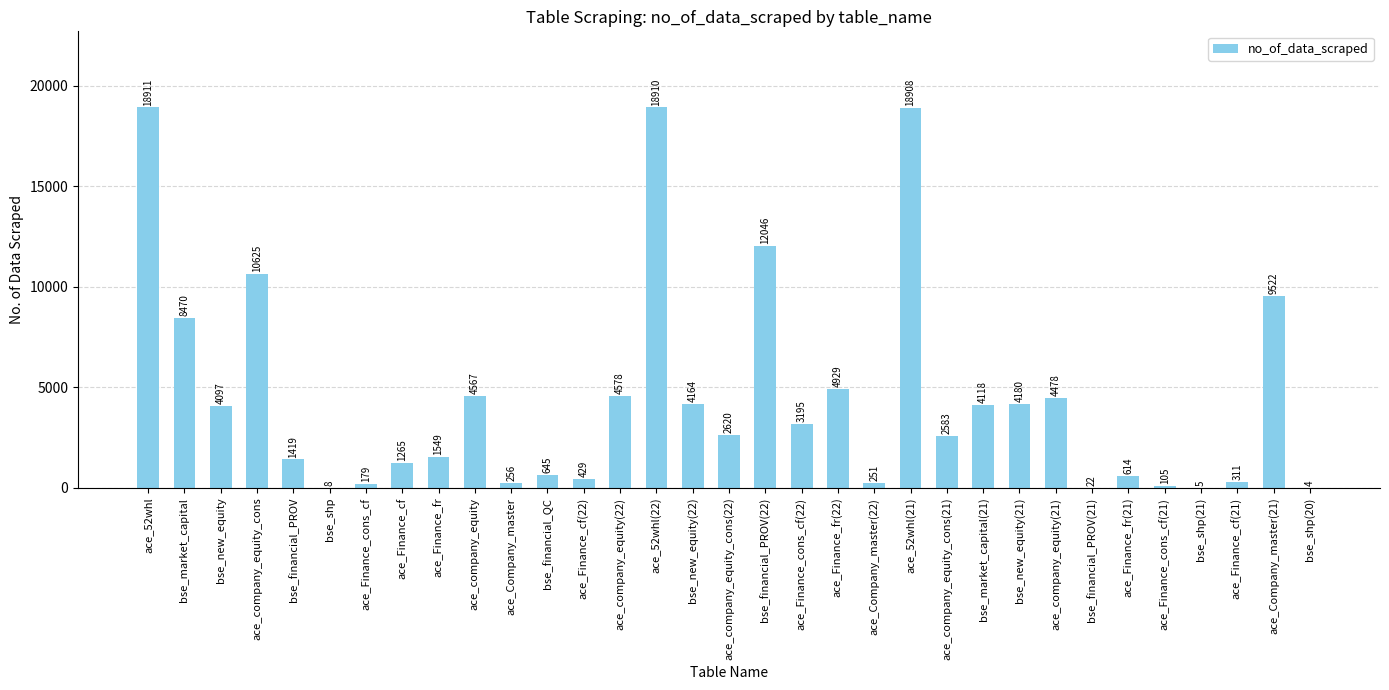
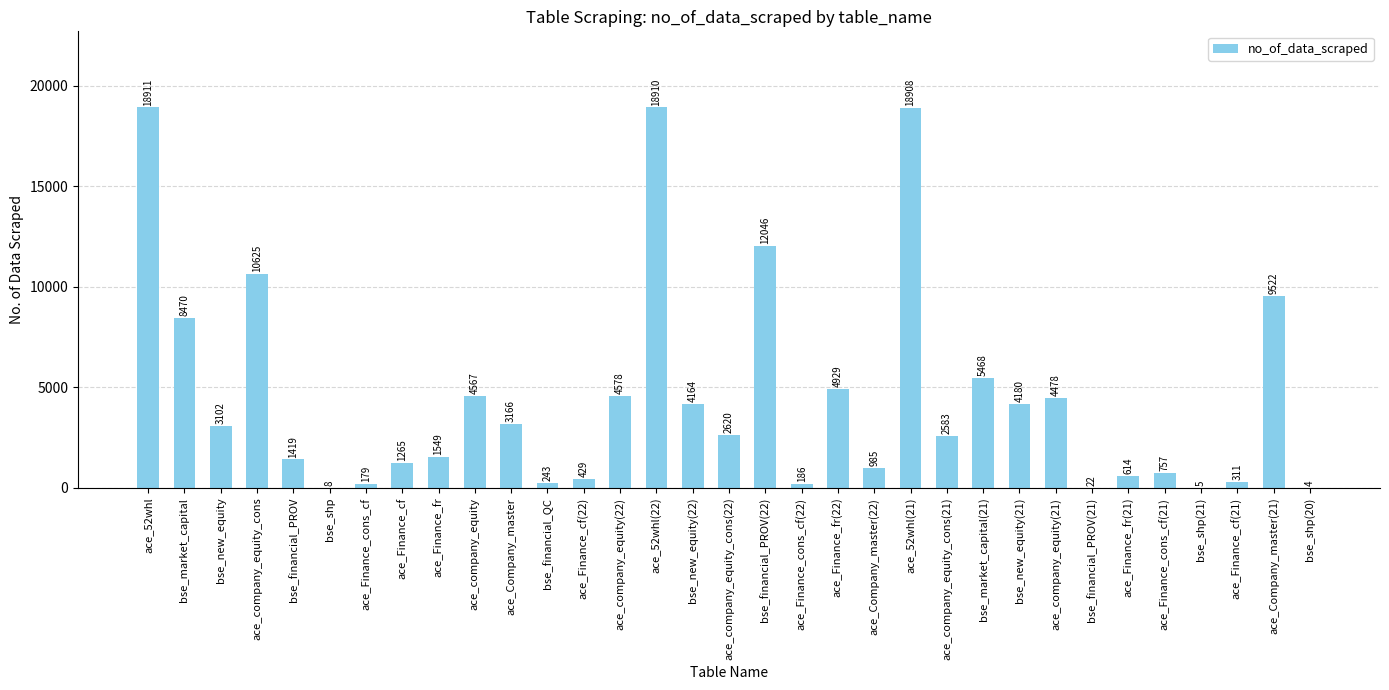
  {
    "ace_52whl": 18911,
    "bse_market_capital": 8470,
-   "bse_new_equity": 4097,
+   "bse_new_equity": 3102,
    "ace_company_equity_cons": 10625,
    "bse_financial_PROV": 1419,
    "bse_shp": 8,
    "ace_Finance_cons_cf": 179,
    "ace_Finance_cf": 1265,
    "ace_Finance_fr": 1549,
    "ace_company_equity": 4567,
-   "ace_Company_master": 256,
-   "bse_financial_QC": 645,
+   "ace_Company_master": 3166,
+   "bse_financial_QC": 243,
    "ace_Finance_cf(22)": 429,
    "ace_company_equity(22)": 4578,
    "ace_52whl(22)": 18910,
    "bse_new_equity(22)": 4164,
    "ace_company_equity_cons(22)": 2620,
    "bse_financial_PROV(22)": 12046,
-   "ace_Finance_cons_cf(22)": 3195,
+   "ace_Finance_cons_cf(22)": 186,
    "ace_Finance_fr(22)": 4929,
-   "ace_Company_master(22)": 251,
+   "ace_Company_master(22)": 985,
    "ace_52whl(21)": 18908,
    "ace_company_equity_cons(21)": 2583,
-   "bse_market_capital(21)": 4118,
+   "bse_market_capital(21)": 5468,
    "bse_new_equity(21)": 4180,
    "ace_company_equity(21)": 4478,
    "bse_financial_PROV(21)": 22,
    "ace_Finance_fr(21)": 614,
-   "ace_Finance_cons_cf(21)": 105,
+   "ace_Finance_cons_cf(21)": 757,
    "bse_shp(21)": 5,
    "ace_Finance_cf(21)": 311,
    "ace_Company_master(21)": 9522,
    "bse_shp(20)": 4
  }
